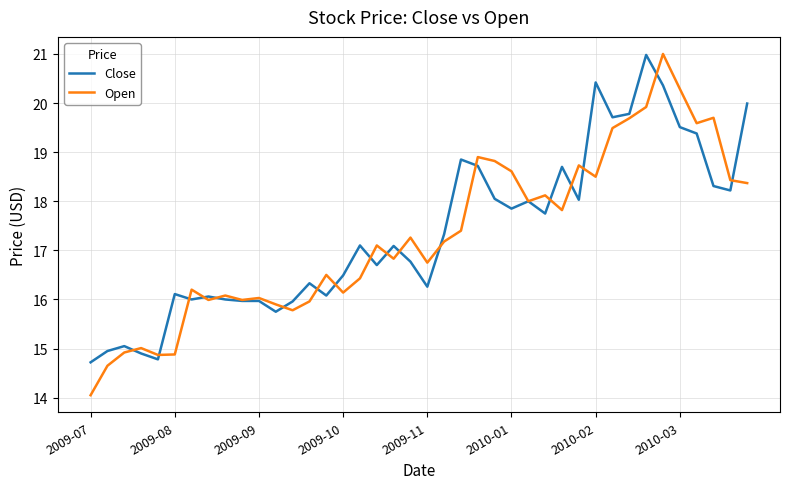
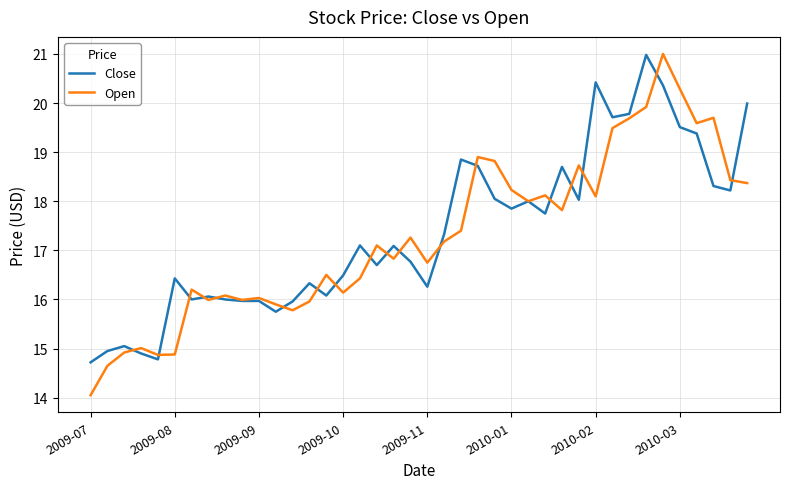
  {
    "Close": {
      "2009-07": 14.7,
-     "2009-08": 16.1,
+     "2009-08": 16.4,
      "2009-09": 16.0,
      "2009-10": 16.5,
      "2009-11": 16.3,
      "2010-01": 17.9,
      "2010-02": 20.4,
      "2010-03": 19.5
    },
    "Open": {
      "2009-07": 14.1,
      "2009-08": 14.9,
      "2009-09": 16.0,
      "2009-10": 16.1,
      "2009-11": 16.8,
-     "2010-01": 18.6,
-     "2010-02": 18.5,
+     "2010-01": 18.2,
+     "2010-02": 18.1,
      "2010-03": 20.3
    }
  }
